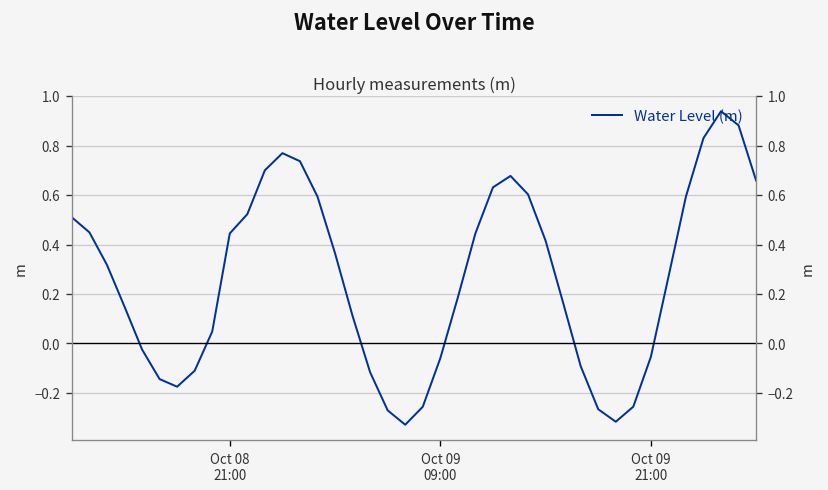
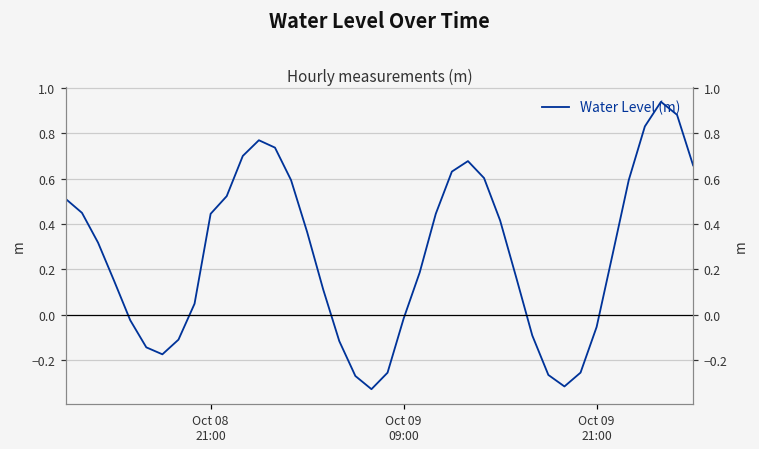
  {
    "Oct 08 21:00": 0.44,
-   "Oct 09 09:00": -0.06,
+   "Oct 09 09:00": -0.02,
    "Oct 09 21:00": -0.05
  }
